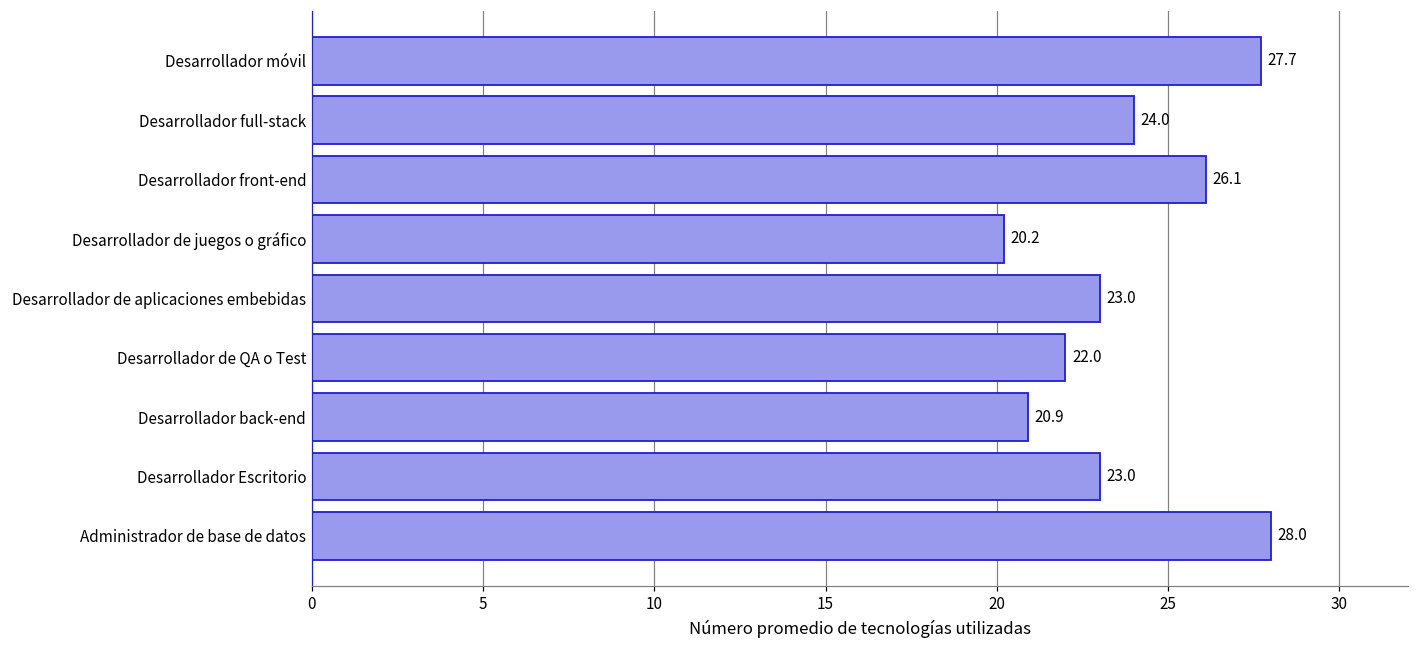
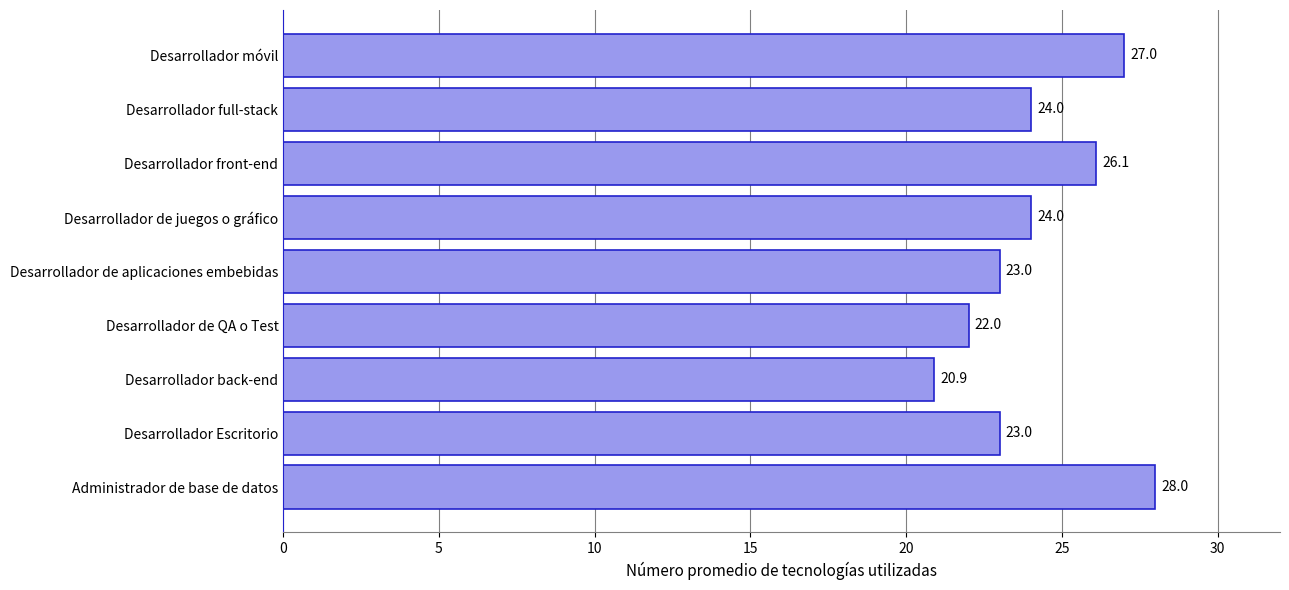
  {
-   "Desarrollador móvil": 27.7,
+   "Desarrollador móvil": 27.0,
    "Desarrollador full-stack": 24.0,
    "Desarrollador front-end": 26.1,
-   "Desarrollador de juegos o gráfico": 20.2,
+   "Desarrollador de juegos o gráfico": 24.0,
    "Desarrollador de aplicaciones embebidas": 23.0,
    "Desarrollador de QA o Test": 22.0,
    "Desarrollador back-end": 20.9,
    "Desarrollador Escritorio": 23.0,
    "Administrador de base de datos": 28.0
  }
